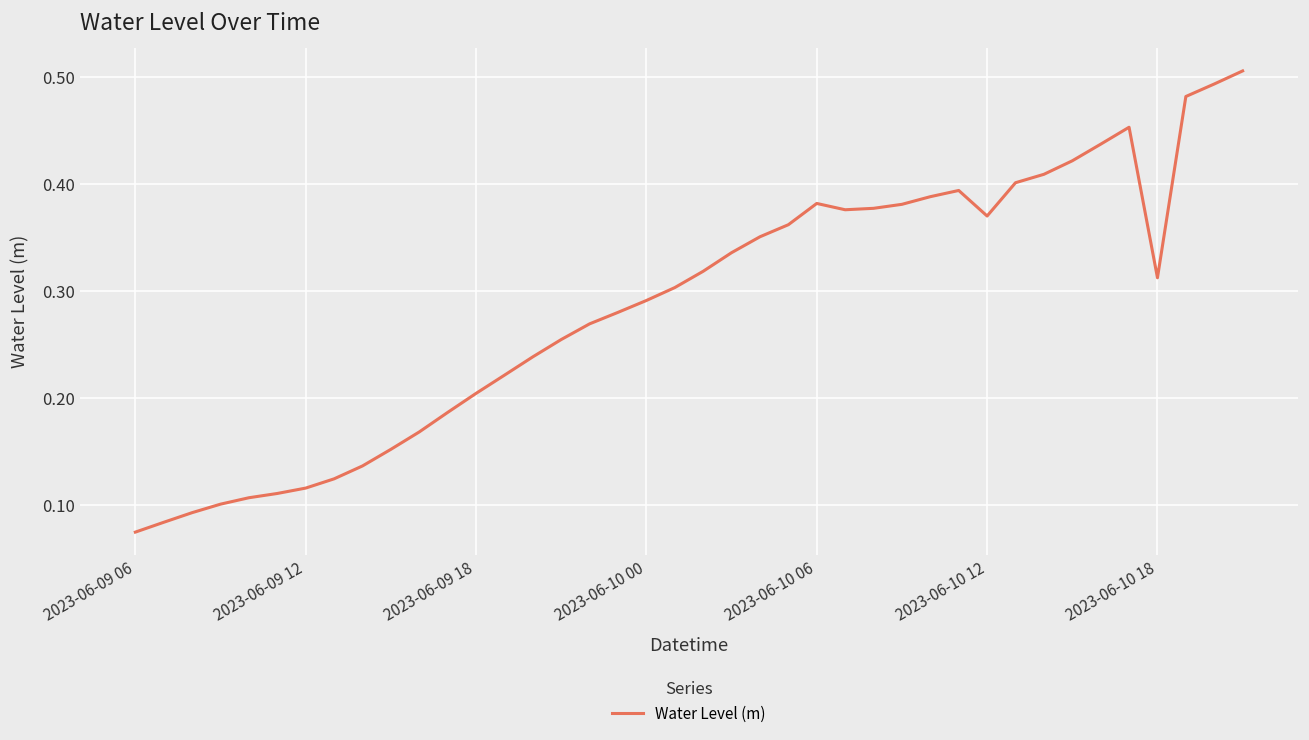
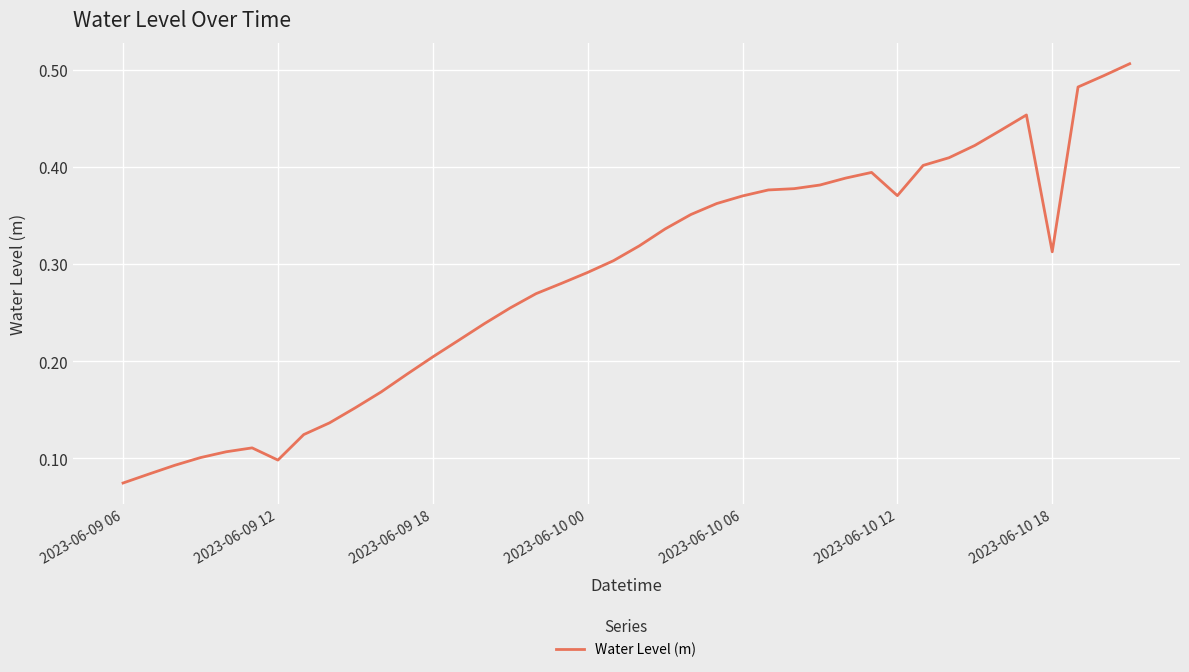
  {
    "2023-06-09 06": 0.07,
-   "2023-06-09 12": 0.12,
+   "2023-06-09 12": 0.10,
    "2023-06-09 18": 0.20,
    "2023-06-10 00": 0.29,
-   "2023-06-10 06": 0.38,
+   "2023-06-10 06": 0.37,
    "2023-06-10 12": 0.37,
    "2023-06-10 18": 0.31
  }
